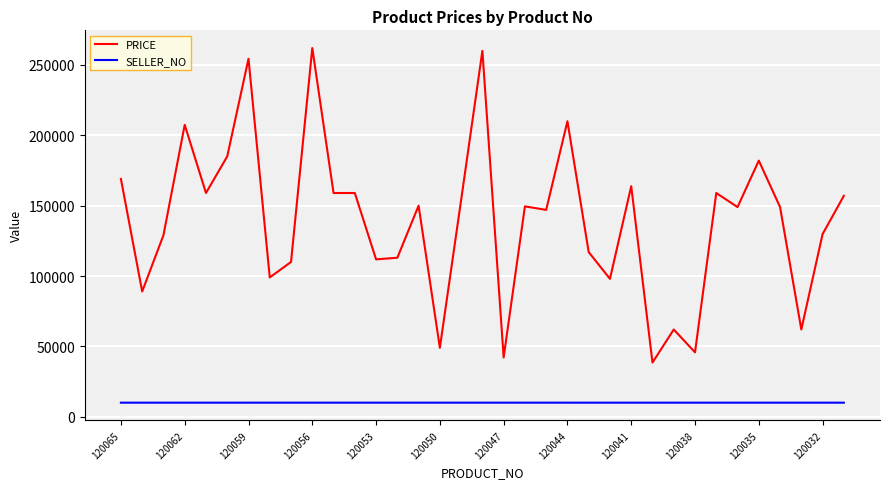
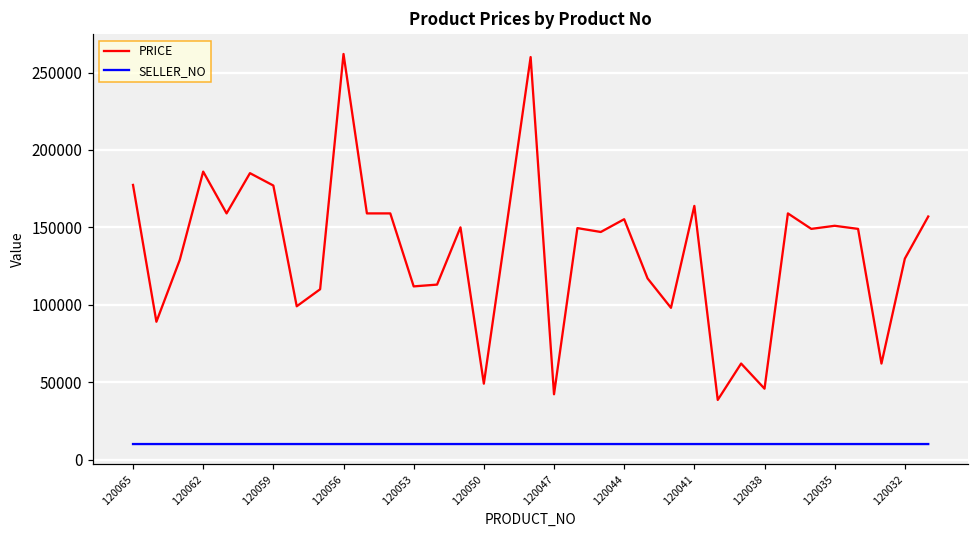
  {
    "PRICE": {
-     "120065": 169000,
-     "120062": 207000,
-     "120059": 254000,
+     "120065": 177000,
+     "120062": 186000,
+     "120059": 177000,
      "120056": 262000,
      "120053": 112000,
      "120050": 49000,
      "120047": 42000,
-     "120044": 210000,
+     "120044": 155000,
      "120041": 164000,
      "120038": 46000,
-     "120035": 182000,
+     "120035": 151000,
      "120032": 130000
    },
    "SELLER_NO": {
      "120065": 10000,
      "120062": 10000,
      "120059": 10000,
      "120056": 10000,
      "120053": 10000,
      "120050": 10000,
      "120047": 10000,
      "120044": 10000,
      "120041": 10000,
      "120038": 10000,
      "120035": 10000,
      "120032": 10000
    }
  }
